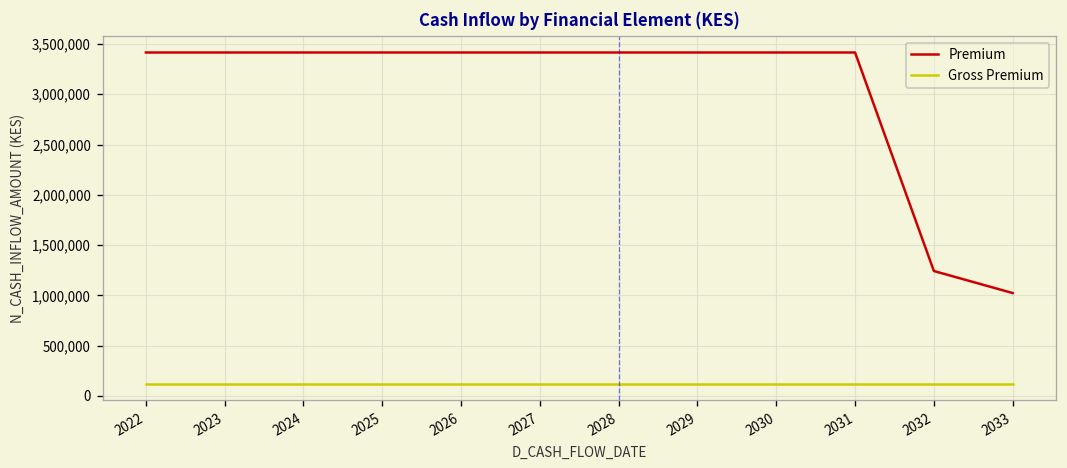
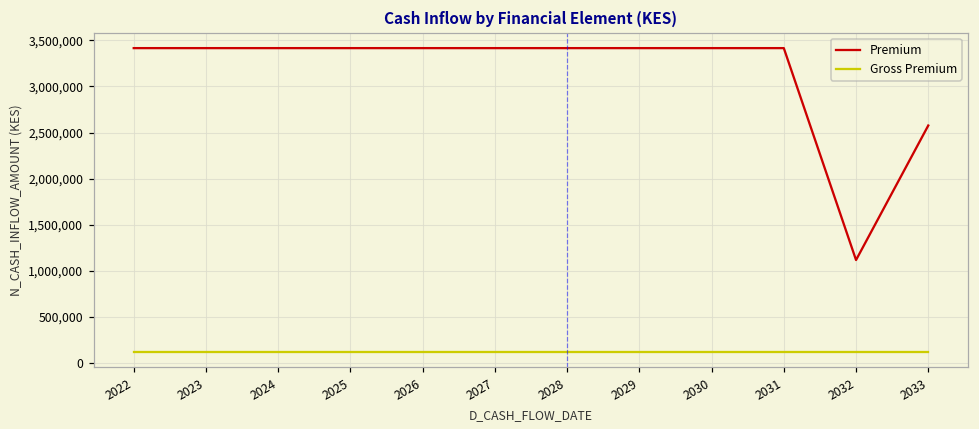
  {
    "Premium": {
      "2022": "3,400,000",
      "2023": "3,400,000",
      "2024": "3,400,000",
      "2025": "3,400,000",
      "2026": "3,400,000",
      "2027": "3,400,000",
      "2028": "3,400,000",
      "2029": "3,400,000",
      "2030": "3,400,000",
      "2031": "3,400,000",
-     "2032": "1,200,000",
-     "2033": "1,000,000"
+     "2032": "1,100,000",
+     "2033": "2,600,000"
    },
    "Gross Premium": {
      "2022": "100,000",
      "2023": "100,000",
      "2024": "100,000",
      "2025": "100,000",
      "2026": "100,000",
      "2027": "100,000",
      "2028": "100,000",
      "2029": "100,000",
      "2030": "100,000",
      "2031": "100,000",
      "2032": "100,000",
      "2033": "100,000"
    }
  }
